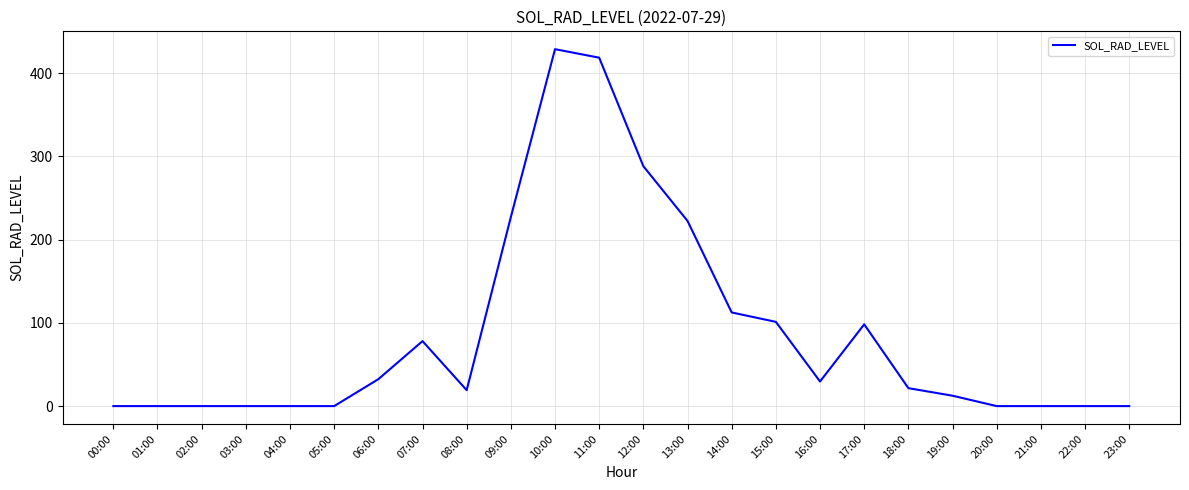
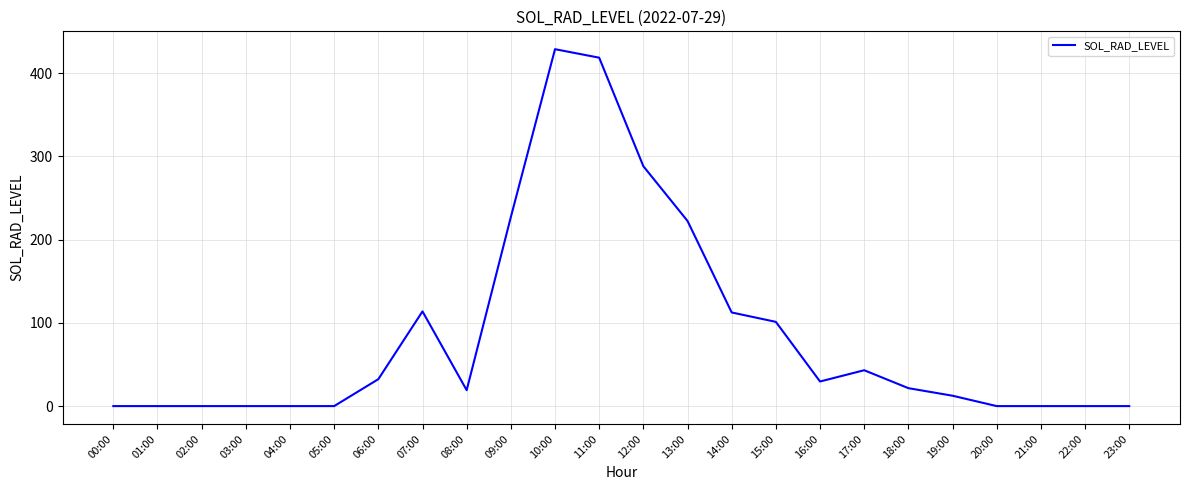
  {
    "00:00": 0,
    "01:00": 0,
    "02:00": 0,
    "03:00": 0,
    "04:00": 0,
    "05:00": 0,
    "06:00": 30,
-   "07:00": 80,
+   "07:00": 110,
    "08:00": 20,
    "09:00": 230,
    "10:00": 430,
    "11:00": 420,
    "12:00": 290,
    "13:00": 220,
    "14:00": 110,
    "15:00": 100,
    "16:00": 30,
-   "17:00": 100,
+   "17:00": 40,
    "18:00": 20,
    "19:00": 10,
    "20:00": 0,
    "21:00": 0,
    "22:00": 0,
    "23:00": 0
  }
